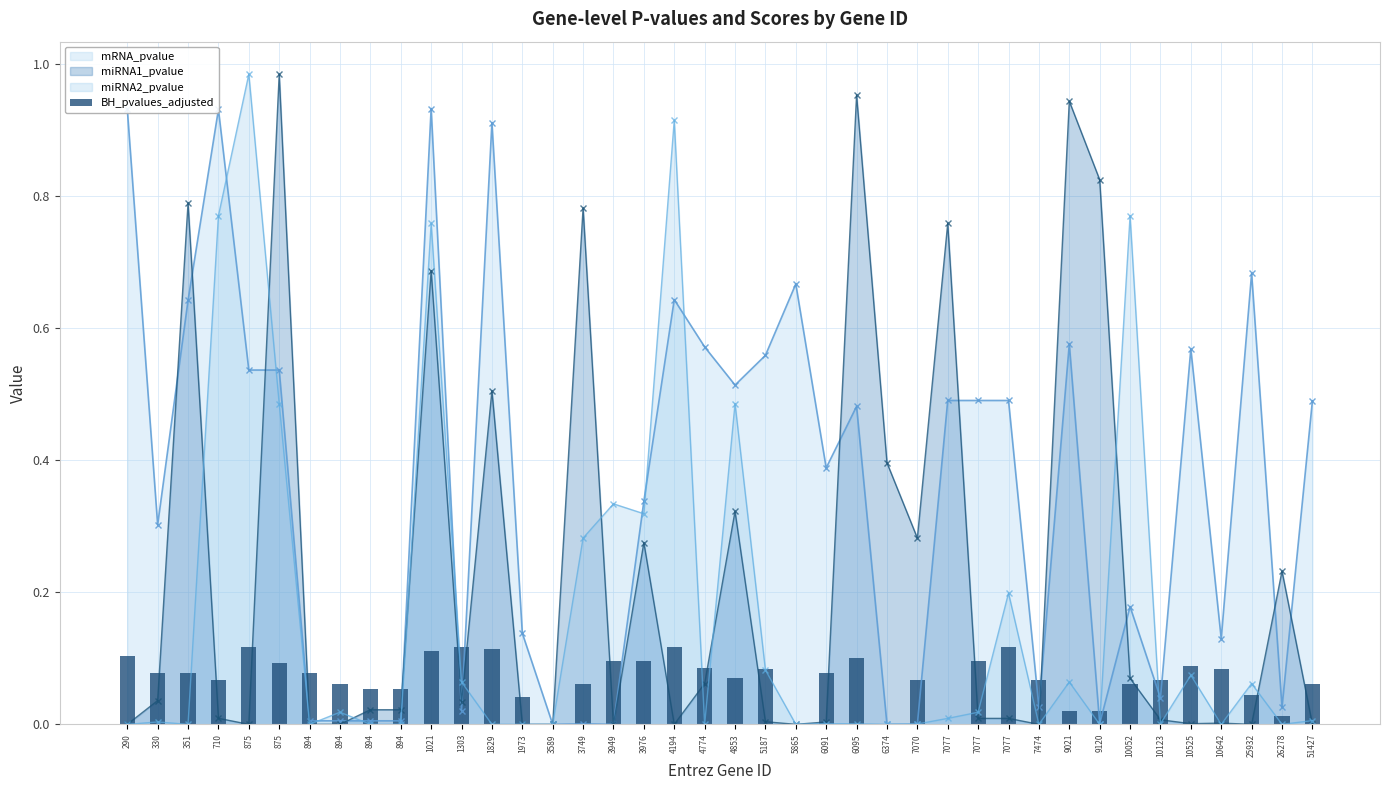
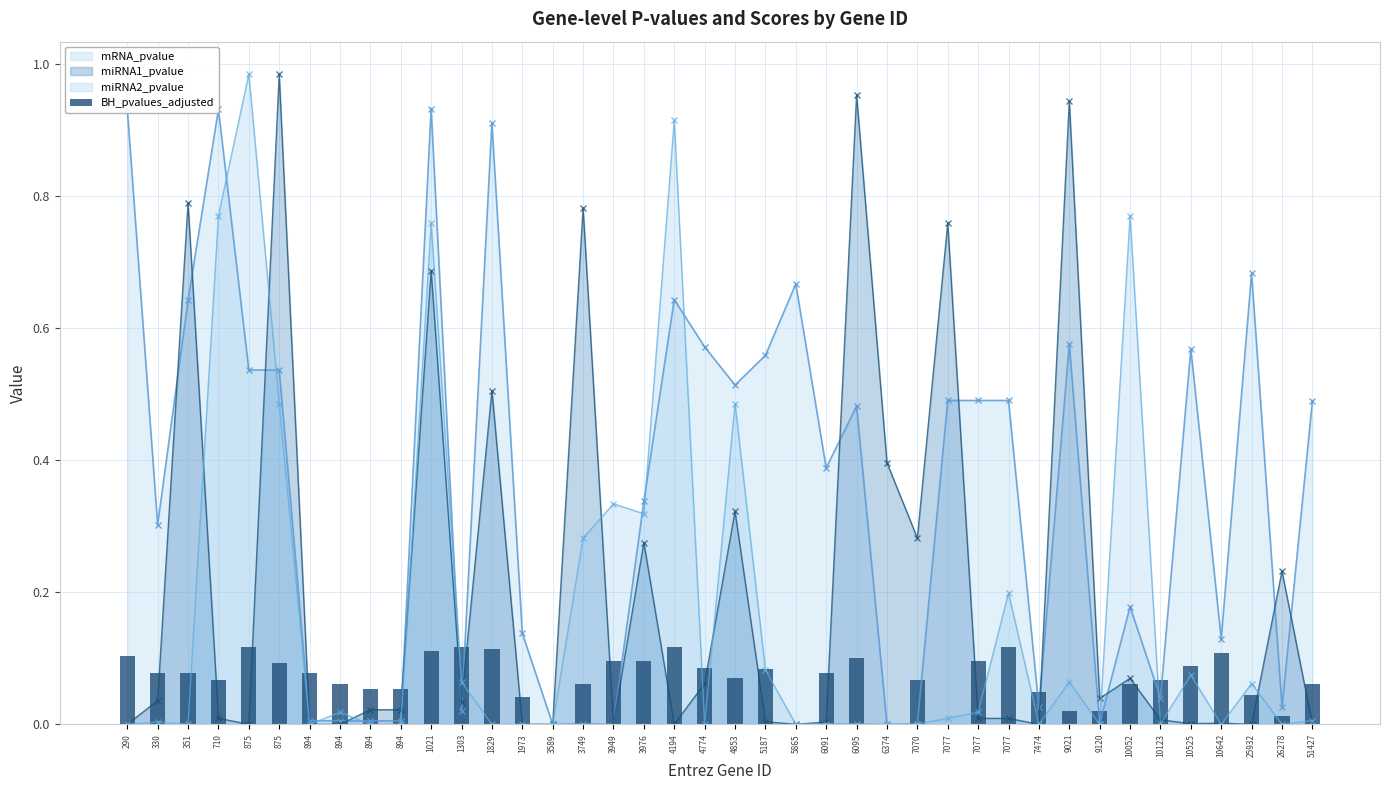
  {
    "BH_pvalues_adjusted": {
      "290": 0.10,
      "330": 0.08,
      "351": 0.08,
      "710": 0.07,
      "1021": 0.11,
      "1303": 0.12,
      "1829": 0.11,
      "1973": 0.04,
      "3589": 0.00,
      "3749": 0.06,
      "3949": 0.10,
      "3976": 0.10,
      "4194": 0.12,
      "4774": 0.09,
      "4853": 0.07,
      "5187": 0.08,
      "5865": 0.00,
      "6091": 0.08,
      "6095": 0.10,
      "6374": 0.00,
      "7070": 0.07,
-     "7474": 0.07,
+     "7474": 0.05,
      "9021": 0.02,
      "9120": 0.02,
      "10052": 0.06,
      "10123": 0.07,
      "10525": 0.09,
-     "10642": 0.08,
+     "10642": 0.11,
      "25932": 0.04,
      "26278": 0.01,
      "51427": 0.06
    },
    "miRNA1_pvalue": {
      "330": 0.04,
      "351": 0.79,
      "710": 0.01,
      "1021": 0.69,
      "1303": 0.03,
      "1829": 0.51,
      "3749": 0.78,
      "3976": 0.28,
      "4194": 0.00,
      "4774": 0.06,
      "4853": 0.32,
      "5187": 0.00,
      "6095": 0.95,
      "6374": 0.40,
      "7070": 0.28,
      "9021": 0.94,
-     "9120": 0.82,
+     "9120": 0.04,
      "10052": 0.07,
      "10123": 0.01,
      "10525": 0.00,
      "25932": 0.00,
      "26278": 0.23,
      "51427": 0.00
    }
  }
